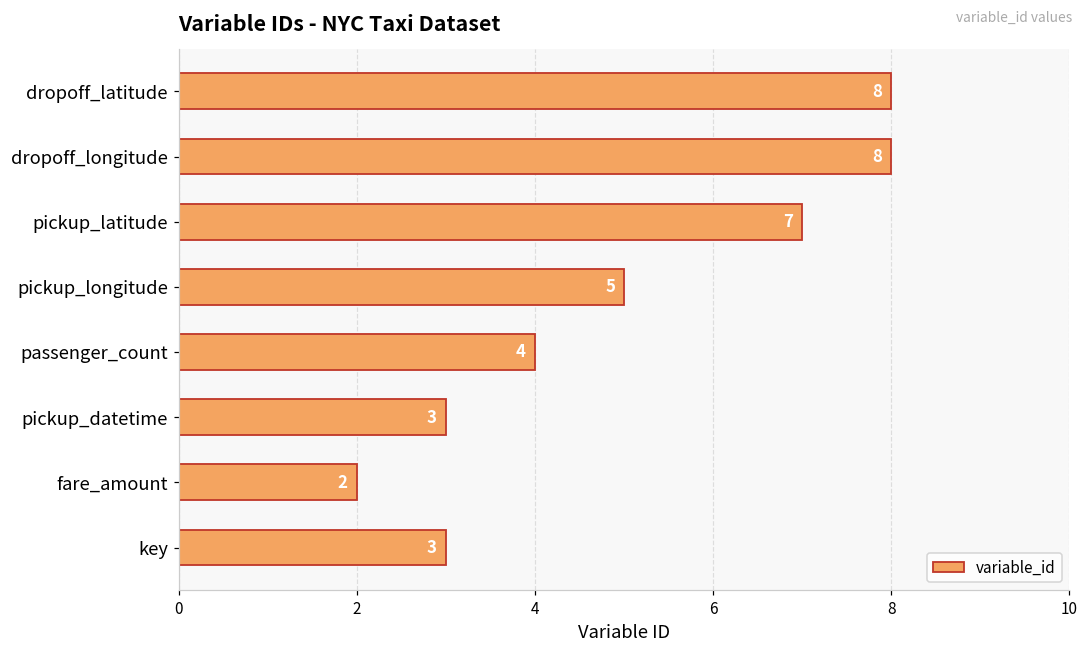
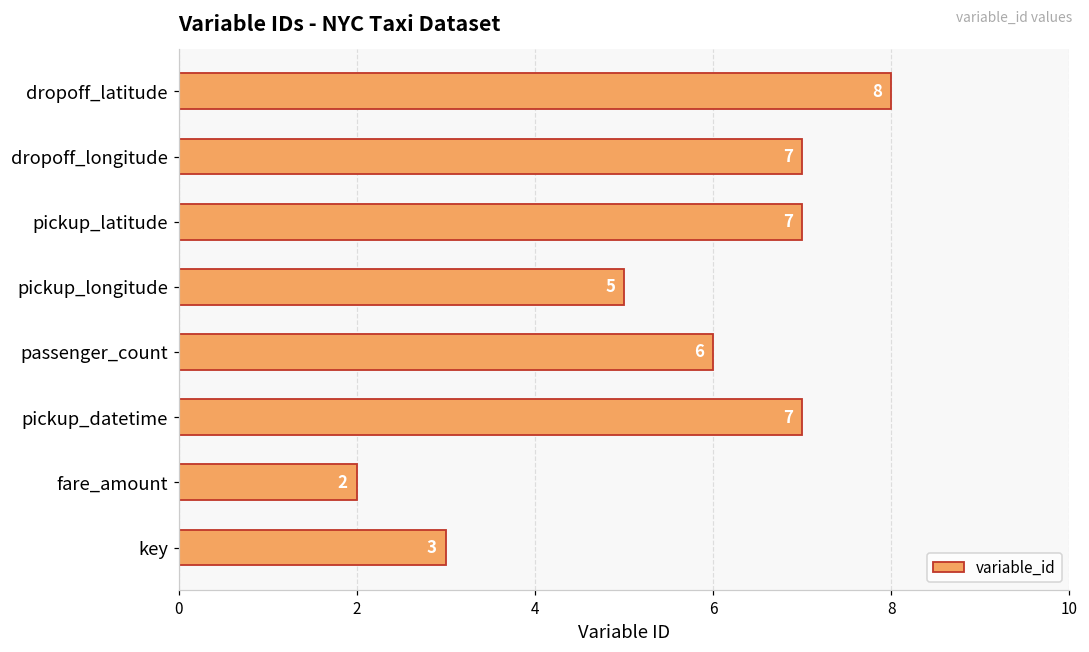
  {
    "dropoff_latitude": 8,
-   "dropoff_longitude": 8,
+   "dropoff_longitude": 7,
    "pickup_latitude": 7,
    "pickup_longitude": 5,
-   "passenger_count": 4,
-   "pickup_datetime": 3,
+   "passenger_count": 6,
+   "pickup_datetime": 7,
    "fare_amount": 2,
    "key": 3
  }
